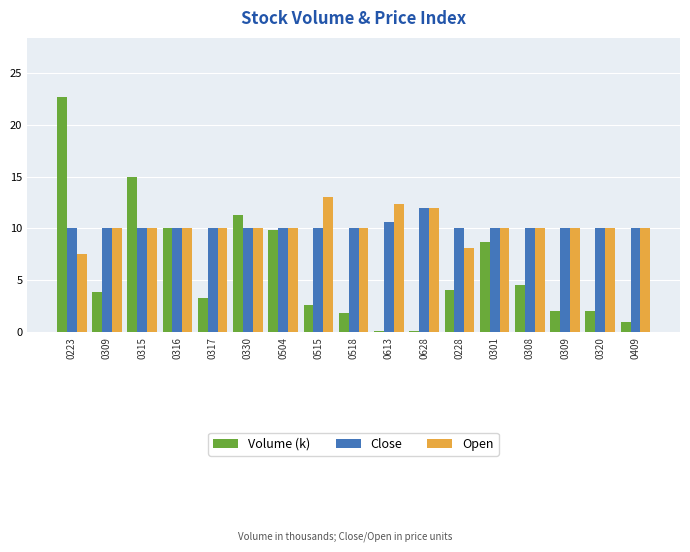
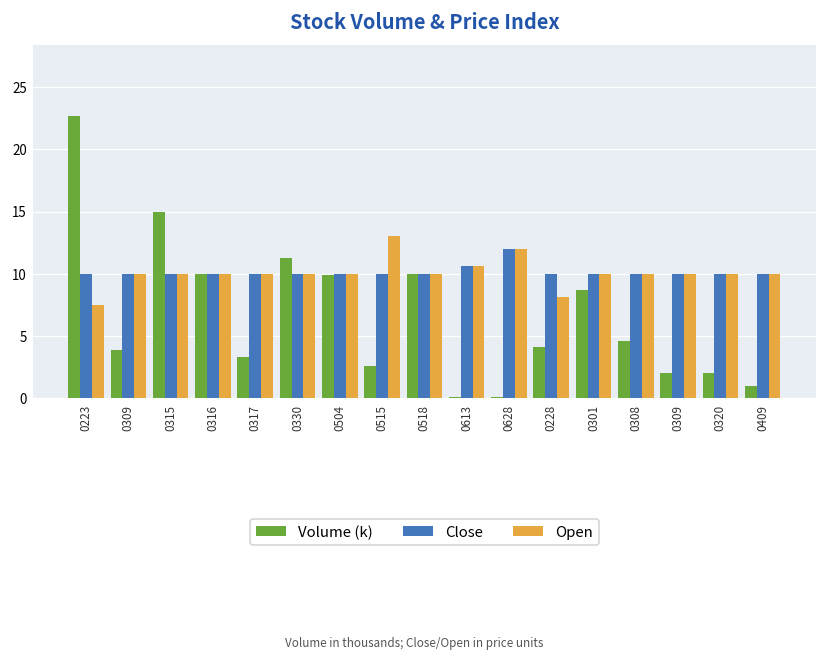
  {
    "Volume (k)": {
      "0223": 22.7,
      "0315": 15.0,
      "0316": 10.0,
      "0317": 3.3,
      "0330": 11.3,
      "0504": 9.9,
      "0515": 2.6,
-     "0518": 1.9,
+     "0518": 10.0,
      "0228": 4.1,
      "0301": 8.7,
      "0308": 4.6,
      "0320": 2.0,
      "0409": 1.0
    },
    "Close": {
      "0223": 10.0,
      "0315": 10.0,
      "0316": 10.0,
      "0317": 10.0,
      "0330": 10.0,
      "0504": 10.0,
      "0515": 10.0,
      "0518": 10.0,
      "0613": 10.6,
      "0628": 12.0,
      "0228": 10.0,
      "0301": 10.0,
      "0308": 10.0,
      "0320": 10.0,
      "0409": 10.0
    },
    "Open": {
      "0223": 7.5,
      "0315": 10.0,
      "0316": 10.0,
      "0317": 10.0,
      "0330": 10.0,
      "0504": 10.0,
      "0515": 13.0,
      "0518": 10.0,
-     "0613": 12.4,
+     "0613": 10.6,
      "0628": 12.0,
      "0228": 8.1,
      "0301": 10.0,
      "0308": 10.0,
      "0320": 10.0,
      "0409": 10.0
    }
  }
